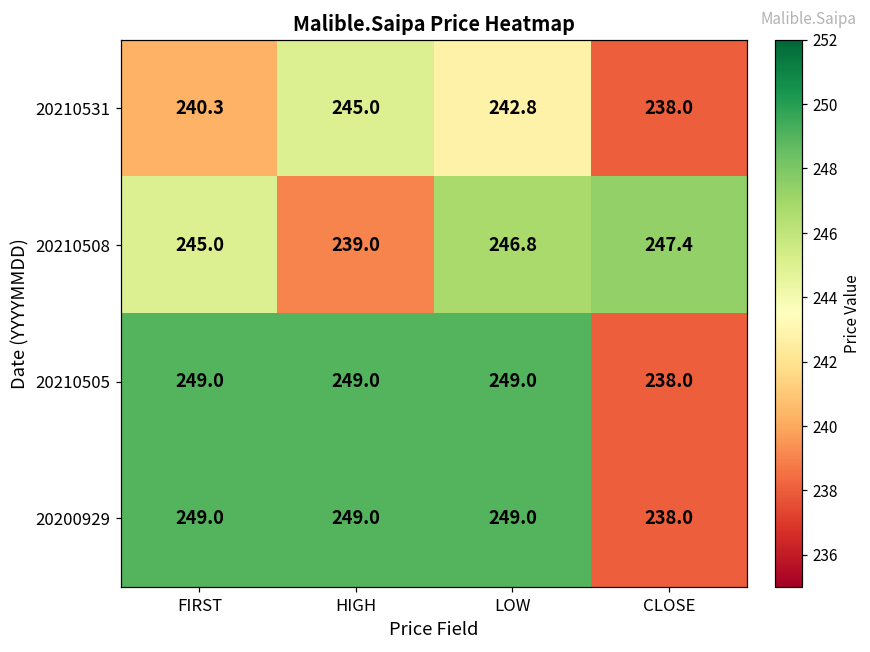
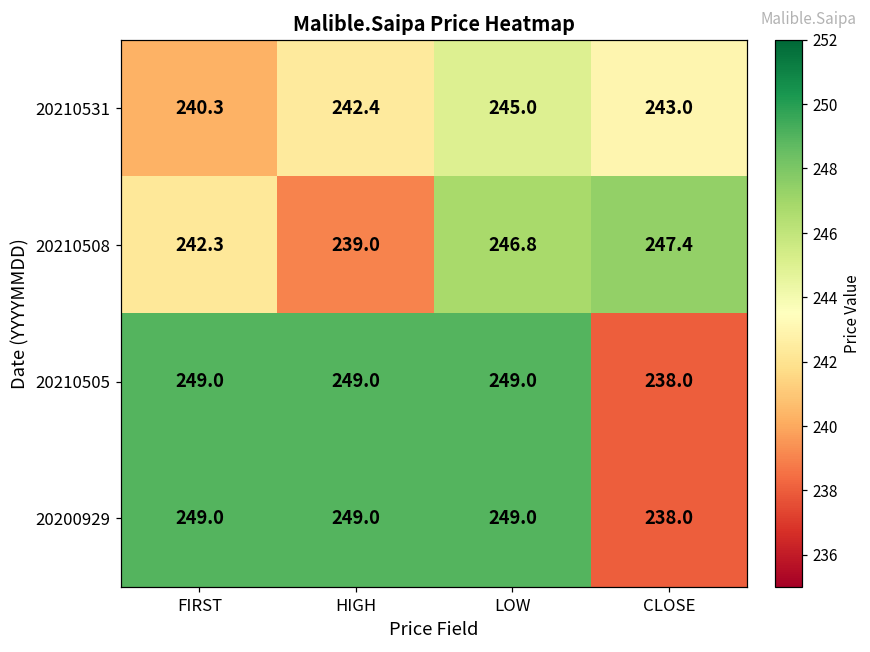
  {
    "20210531": {
      "FIRST": 240.3,
-     "HIGH": 245.0,
-     "LOW": 242.8,
-     "CLOSE": 238.0
+     "HIGH": 242.4,
+     "LOW": 245.0,
+     "CLOSE": 243.0
    },
    "20210508": {
-     "FIRST": 245.0,
+     "FIRST": 242.3,
      "HIGH": 239.0,
      "LOW": 246.8,
      "CLOSE": 247.4
    },
    "20210505": {
      "FIRST": 249.0,
      "HIGH": 249.0,
      "LOW": 249.0,
      "CLOSE": 238.0
    },
    "20200929": {
      "FIRST": 249.0,
      "HIGH": 249.0,
      "LOW": 249.0,
      "CLOSE": 238.0
    }
  }
